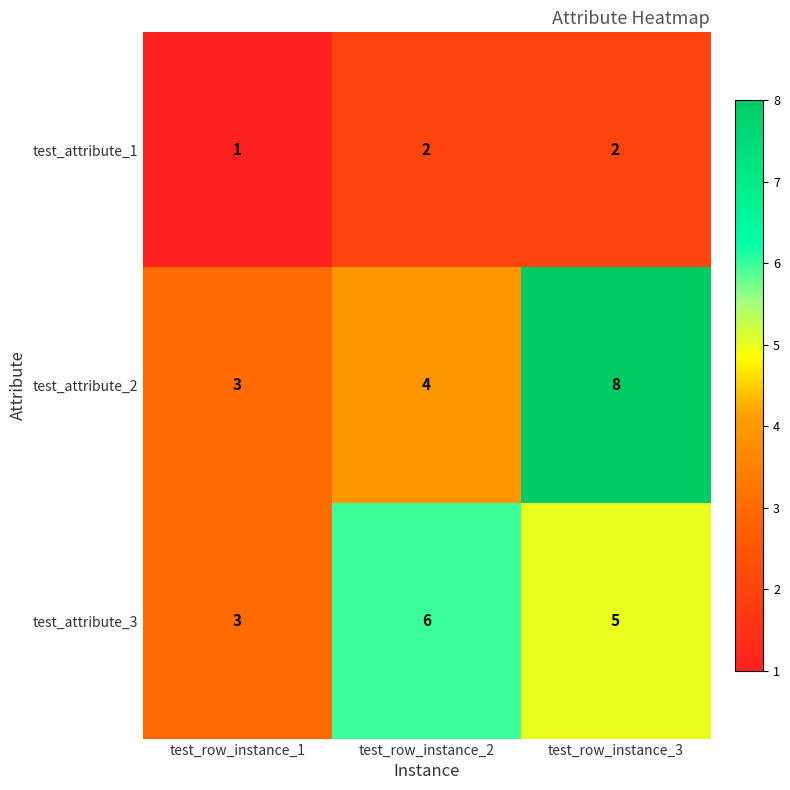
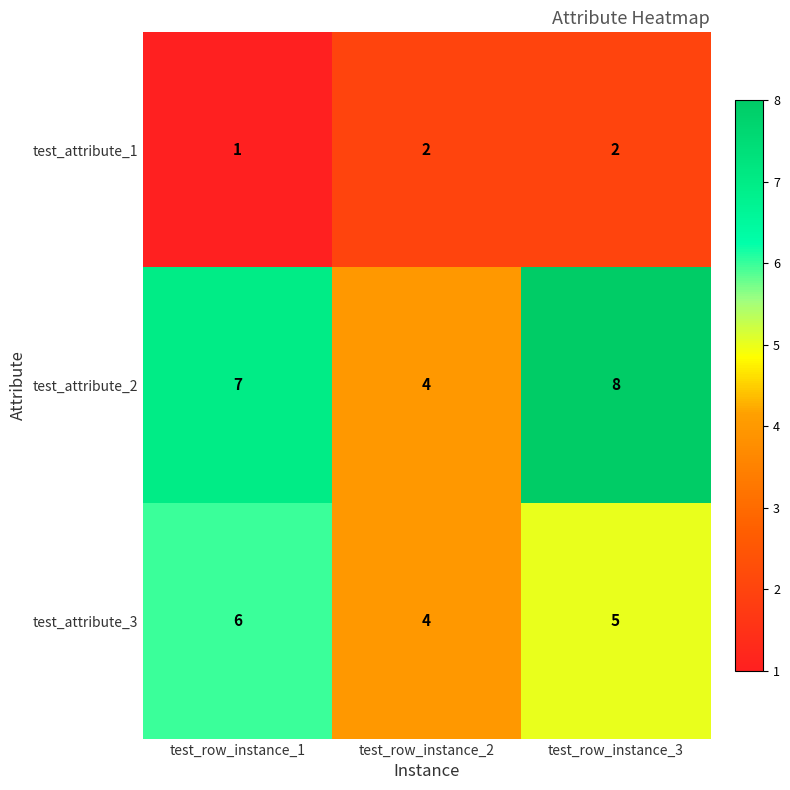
  {
    "test_attribute_1": {
      "test_row_instance_1": 1,
      "test_row_instance_2": 2,
      "test_row_instance_3": 2
    },
    "test_attribute_2": {
-     "test_row_instance_1": 3,
+     "test_row_instance_1": 7,
      "test_row_instance_2": 4,
      "test_row_instance_3": 8
    },
    "test_attribute_3": {
-     "test_row_instance_1": 3,
-     "test_row_instance_2": 6,
+     "test_row_instance_1": 6,
+     "test_row_instance_2": 4,
      "test_row_instance_3": 5
    }
  }
